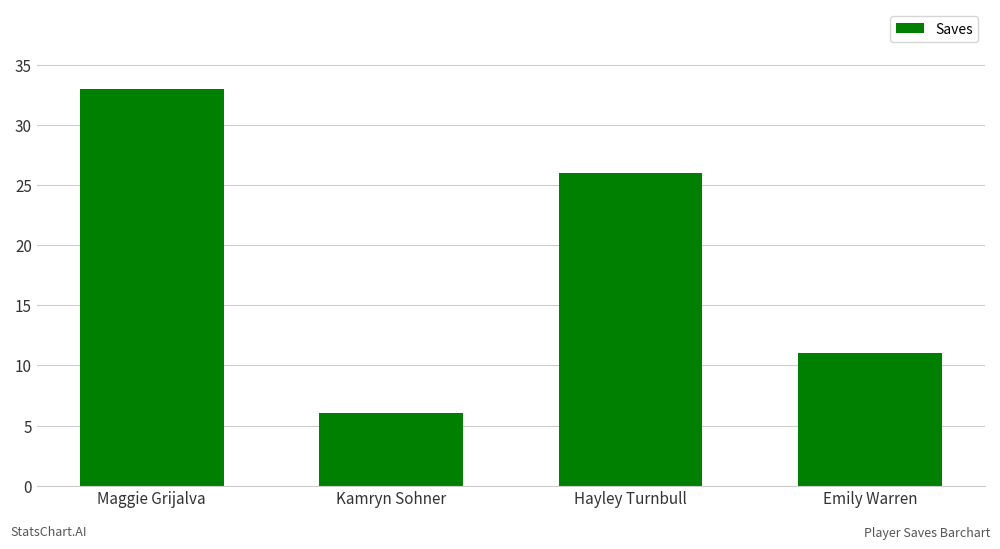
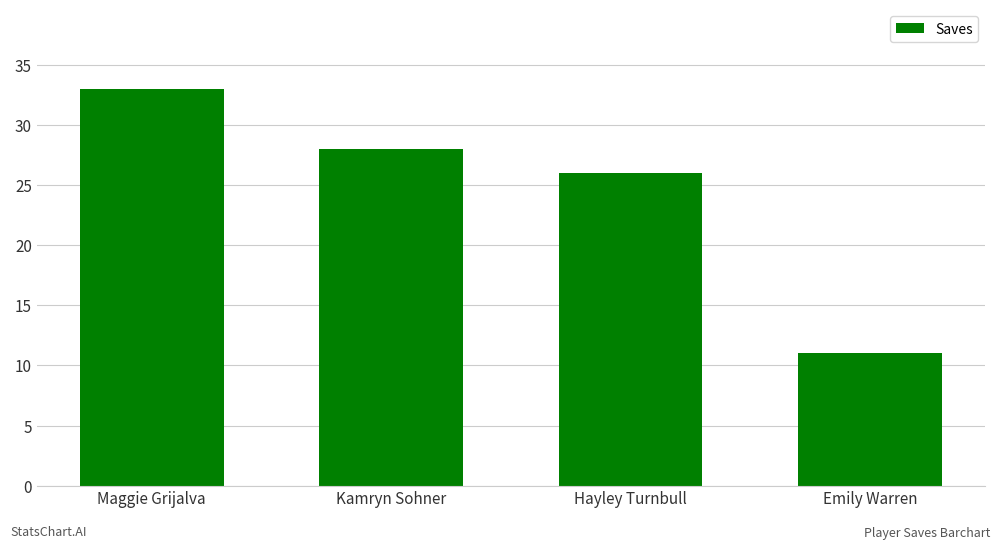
  {
    "Maggie Grijalva": 33,
-   "Kamryn Sohner": 6,
+   "Kamryn Sohner": 28,
    "Hayley Turnbull": 26,
    "Emily Warren": 11
  }
